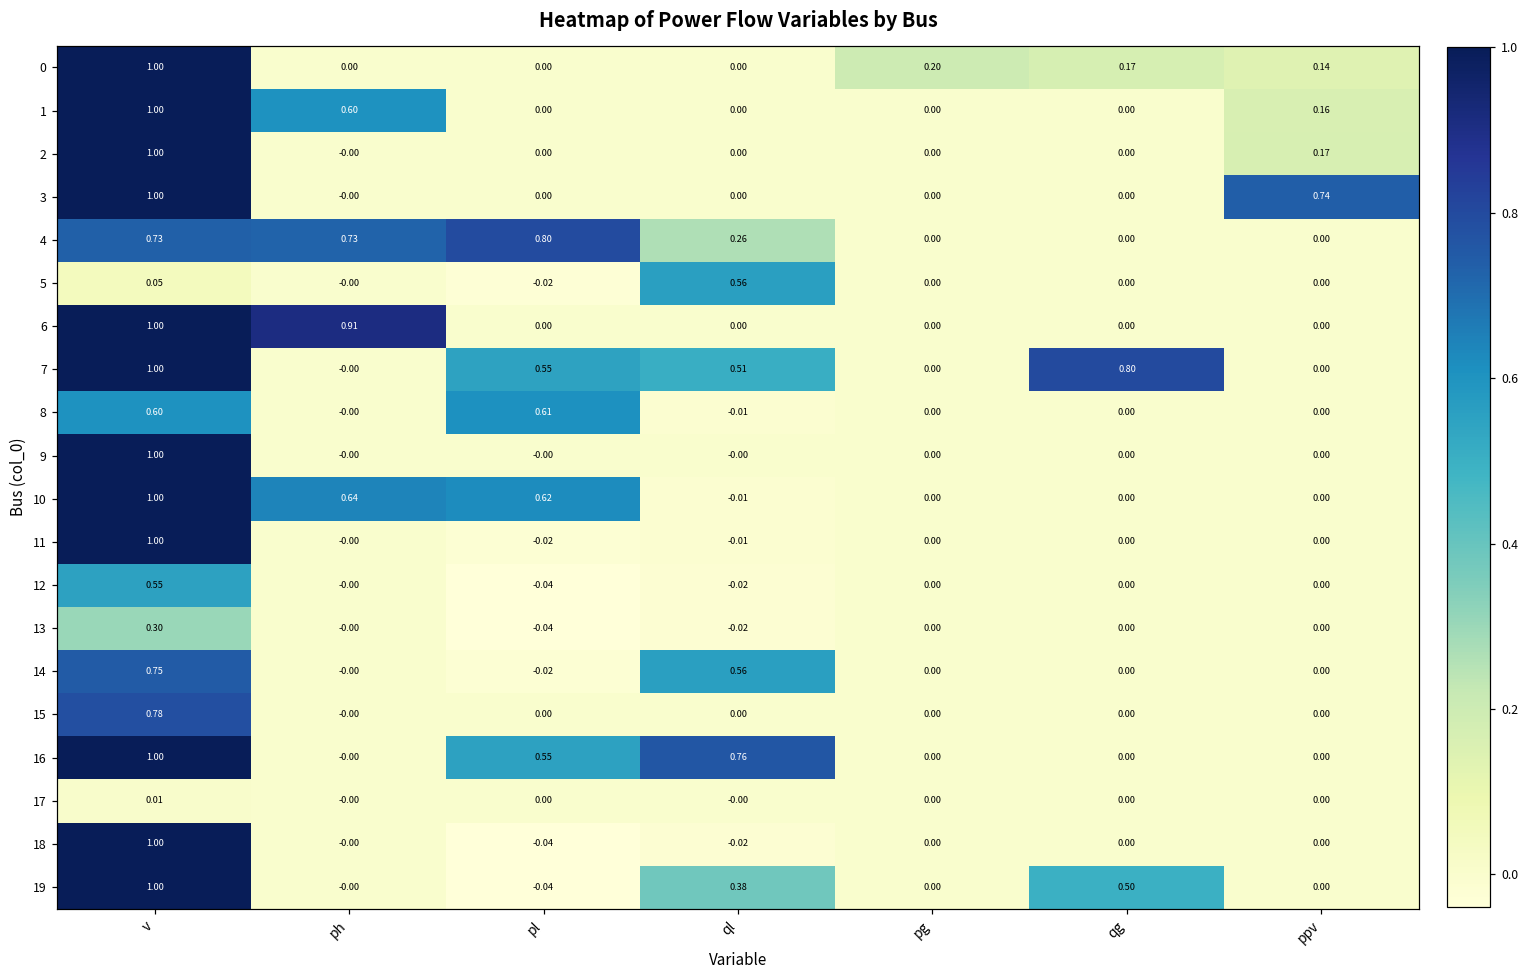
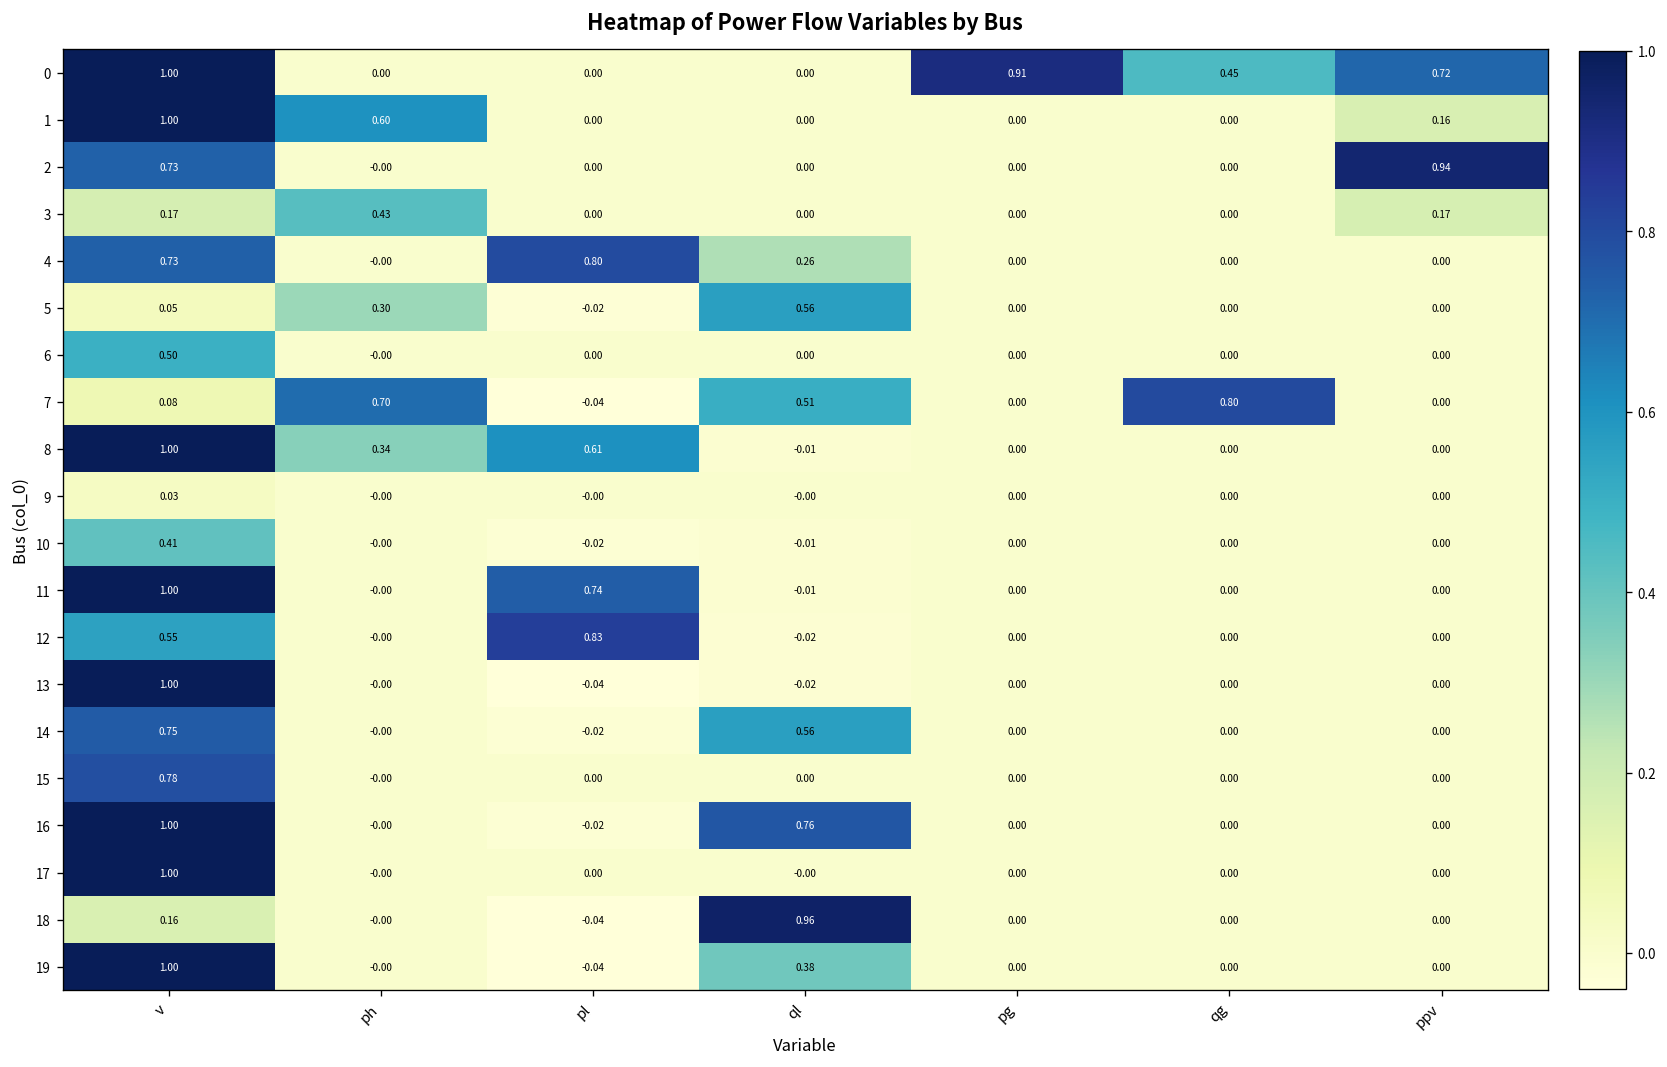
  {
    "0": {
      "v": 1.00,
      "ph": 0.00,
      "pl": 0.00,
      "ql": 0.00,
-     "pg": 0.20,
-     "qg": 0.17,
-     "ppv": 0.14
+     "pg": 0.91,
+     "qg": 0.45,
+     "ppv": 0.72
    },
    "1": {
      "v": 1.00,
      "ph": 0.60,
      "pl": 0.00,
      "ql": 0.00,
      "pg": 0.00,
      "qg": 0.00,
      "ppv": 0.16
    },
    "2": {
-     "v": 1.00,
+     "v": 0.73,
      "ph": -0.00,
      "pl": 0.00,
      "ql": 0.00,
      "pg": 0.00,
      "qg": 0.00,
-     "ppv": 0.17
+     "ppv": 0.94
    },
    "3": {
-     "v": 1.00,
-     "ph": -0.00,
+     "v": 0.17,
+     "ph": 0.43,
      "pl": 0.00,
      "ql": 0.00,
      "pg": 0.00,
      "qg": 0.00,
-     "ppv": 0.74
+     "ppv": 0.17
    },
    "4": {
      "v": 0.73,
-     "ph": 0.73,
+     "ph": -0.00,
      "pl": 0.80,
      "ql": 0.26,
      "pg": 0.00,
      "qg": 0.00,
      "ppv": 0.00
    },
    "5": {
      "v": 0.05,
-     "ph": -0.00,
+     "ph": 0.30,
      "pl": -0.02,
      "ql": 0.56,
      "pg": 0.00,
      "qg": 0.00,
      "ppv": 0.00
    },
    "6": {
-     "v": 1.00,
-     "ph": 0.91,
+     "v": 0.50,
+     "ph": -0.00,
      "pl": 0.00,
      "ql": 0.00,
      "pg": 0.00,
      "qg": 0.00,
      "ppv": 0.00
    },
    "7": {
-     "v": 1.00,
-     "ph": -0.00,
-     "pl": 0.55,
+     "v": 0.08,
+     "ph": 0.70,
+     "pl": -0.04,
      "ql": 0.51,
      "pg": 0.00,
      "qg": 0.80,
      "ppv": 0.00
    },
    "8": {
-     "v": 0.60,
-     "ph": -0.00,
+     "v": 1.00,
+     "ph": 0.34,
      "pl": 0.61,
      "ql": -0.01,
      "pg": 0.00,
      "qg": 0.00,
      "ppv": 0.00
    },
    "9": {
-     "v": 1.00,
+     "v": 0.03,
      "ph": -0.00,
      "pl": -0.00,
      "ql": -0.00,
      "pg": 0.00,
      "qg": 0.00,
      "ppv": 0.00
    },
    "10": {
-     "v": 1.00,
-     "ph": 0.64,
-     "pl": 0.62,
+     "v": 0.41,
+     "ph": -0.00,
+     "pl": -0.02,
      "ql": -0.01,
      "pg": 0.00,
      "qg": 0.00,
      "ppv": 0.00
    },
    "11": {
      "v": 1.00,
      "ph": -0.00,
-     "pl": -0.02,
+     "pl": 0.74,
      "ql": -0.01,
      "pg": 0.00,
      "qg": 0.00,
      "ppv": 0.00
    },
    "12": {
      "v": 0.55,
      "ph": -0.00,
-     "pl": -0.04,
+     "pl": 0.83,
      "ql": -0.02,
      "pg": 0.00,
      "qg": 0.00,
      "ppv": 0.00
    },
    "13": {
-     "v": 0.30,
+     "v": 1.00,
      "ph": -0.00,
      "pl": -0.04,
      "ql": -0.02,
      "pg": 0.00,
      "qg": 0.00,
      "ppv": 0.00
    },
    "14": {
      "v": 0.75,
      "ph": -0.00,
      "pl": -0.02,
      "ql": 0.56,
      "pg": 0.00,
      "qg": 0.00,
      "ppv": 0.00
    },
    "15": {
      "v": 0.78,
      "ph": -0.00,
      "pl": 0.00,
      "ql": 0.00,
      "pg": 0.00,
      "qg": 0.00,
      "ppv": 0.00
    },
    "16": {
      "v": 1.00,
      "ph": -0.00,
-     "pl": 0.55,
+     "pl": -0.02,
      "ql": 0.76,
      "pg": 0.00,
      "qg": 0.00,
      "ppv": 0.00
    },
    "17": {
-     "v": 0.01,
+     "v": 1.00,
      "ph": -0.00,
      "pl": 0.00,
      "ql": -0.00,
      "pg": 0.00,
      "qg": 0.00,
      "ppv": 0.00
    },
    "18": {
-     "v": 1.00,
+     "v": 0.16,
      "ph": -0.00,
      "pl": -0.04,
-     "ql": -0.02,
+     "ql": 0.96,
      "pg": 0.00,
      "qg": 0.00,
      "ppv": 0.00
    },
    "19": {
      "v": 1.00,
      "ph": -0.00,
      "pl": -0.04,
      "ql": 0.38,
      "pg": 0.00,
-     "qg": 0.50,
+     "qg": 0.00,
      "ppv": 0.00
    }
  }
